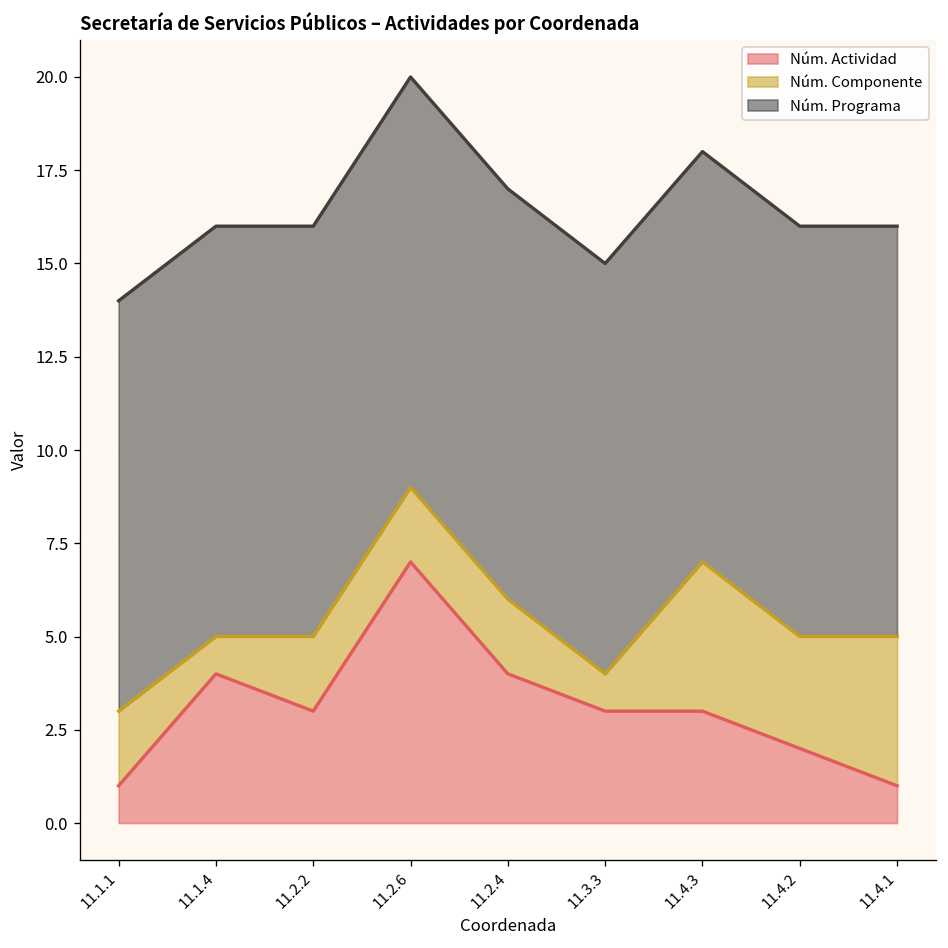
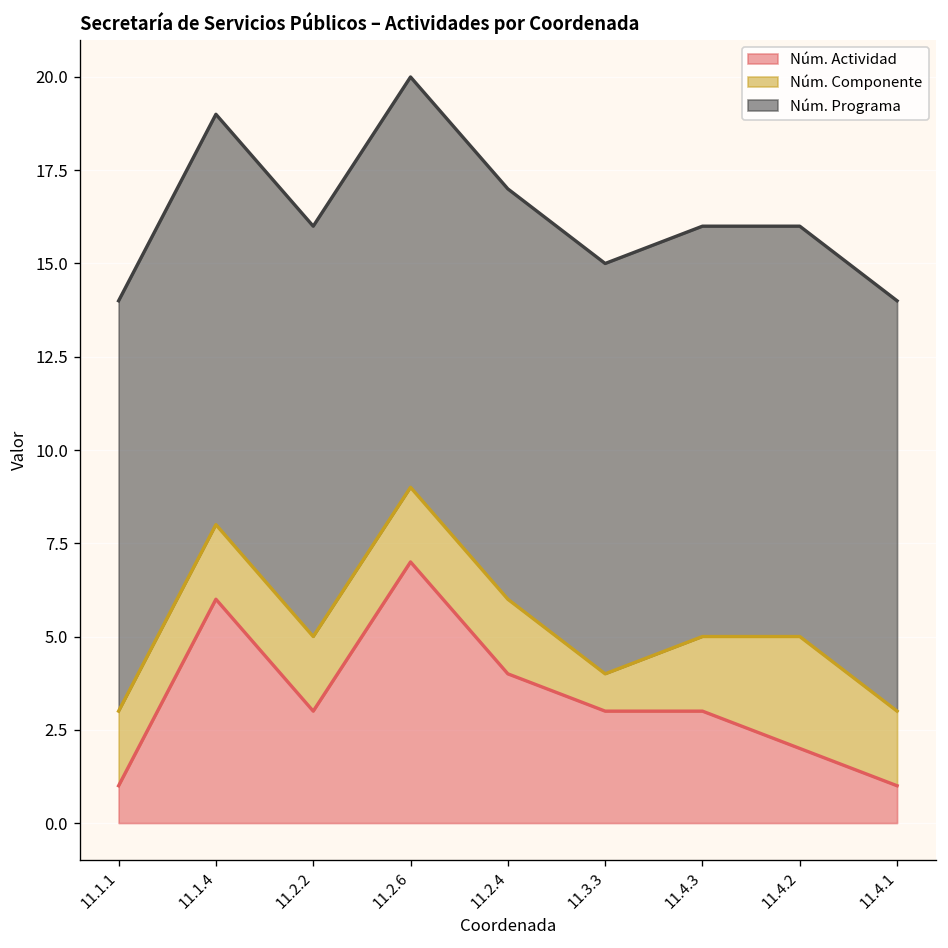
  {
    "Núm. Actividad": {
      "11.1.1": 1,
-     "11.1.4": 4,
+     "11.1.4": 6,
      "11.2.2": 3,
      "11.2.6": 7,
      "11.2.4": 4,
      "11.3.3": 3,
      "11.4.3": 3,
      "11.4.2": 2,
      "11.4.1": 1
    },
    "Núm. Componente": {
      "11.1.1": 2,
-     "11.1.4": 1,
+     "11.1.4": 2,
      "11.2.2": 2,
      "11.2.6": 2,
      "11.2.4": 2,
      "11.3.3": 1,
-     "11.4.3": 4,
+     "11.4.3": 2,
      "11.4.2": 3,
-     "11.4.1": 4
+     "11.4.1": 2
    },
    "Núm. Programa": {
      "11.1.1": 11,
      "11.1.4": 11,
      "11.2.2": 11,
      "11.2.6": 11,
      "11.2.4": 11,
      "11.3.3": 11,
      "11.4.3": 11,
      "11.4.2": 11,
      "11.4.1": 11
    }
  }
